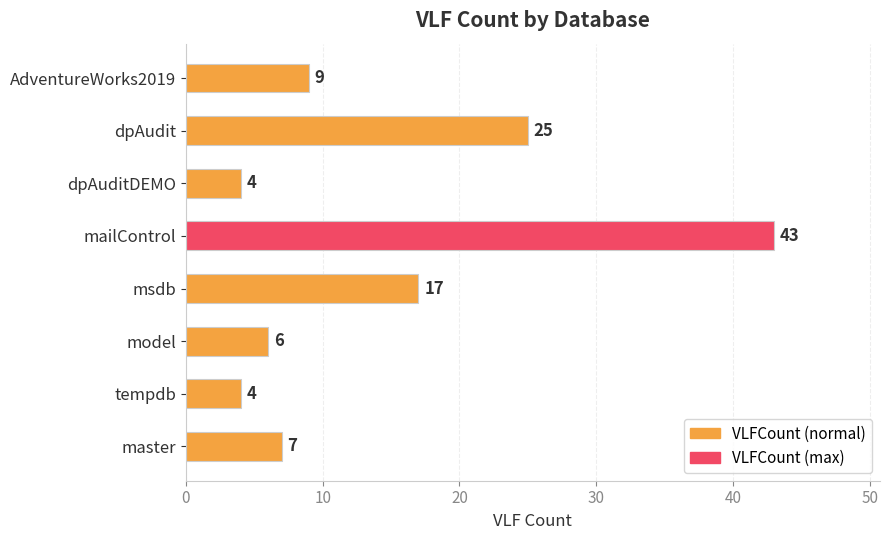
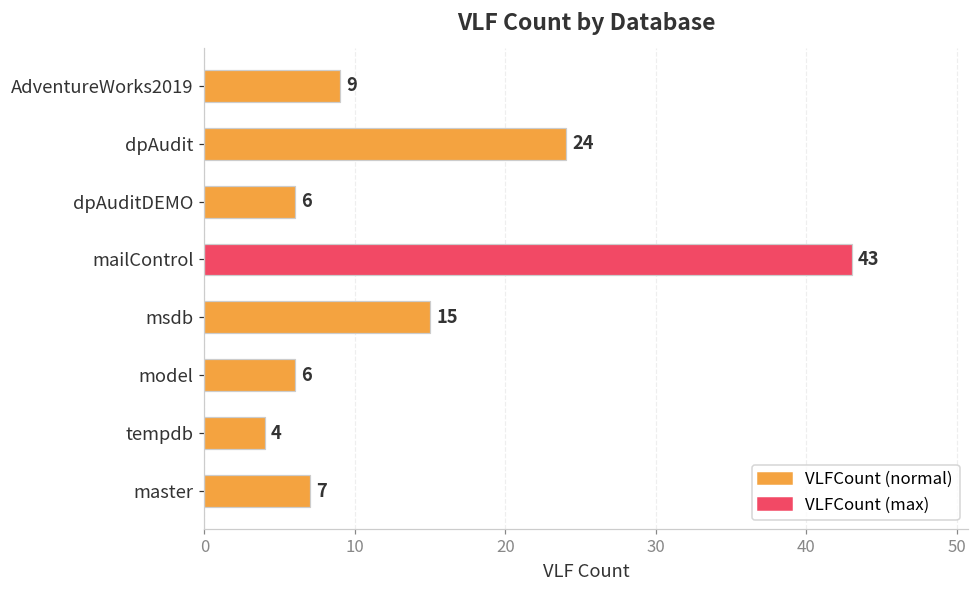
  {
    "AdventureWorks2019": 9,
-   "dpAudit": 25,
-   "dpAuditDEMO": 4,
+   "dpAudit": 24,
+   "dpAuditDEMO": 6,
    "mailControl": 43,
-   "msdb": 17,
+   "msdb": 15,
    "model": 6,
    "tempdb": 4,
    "master": 7
  }
